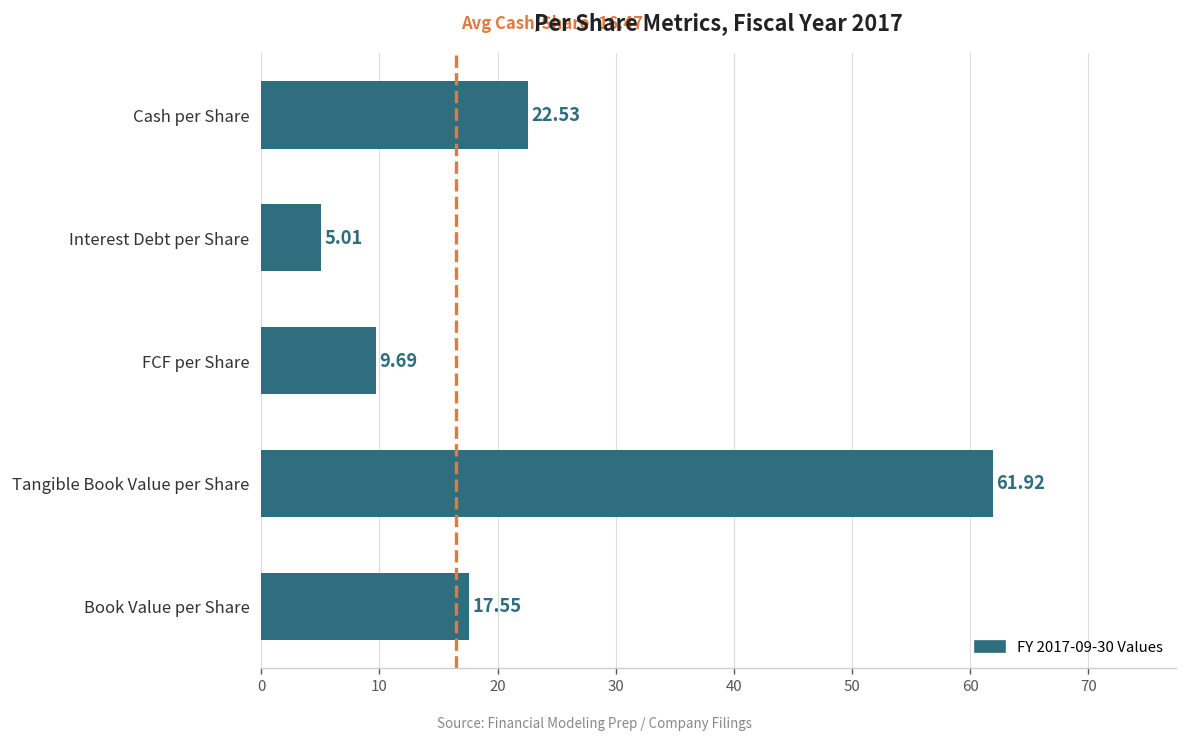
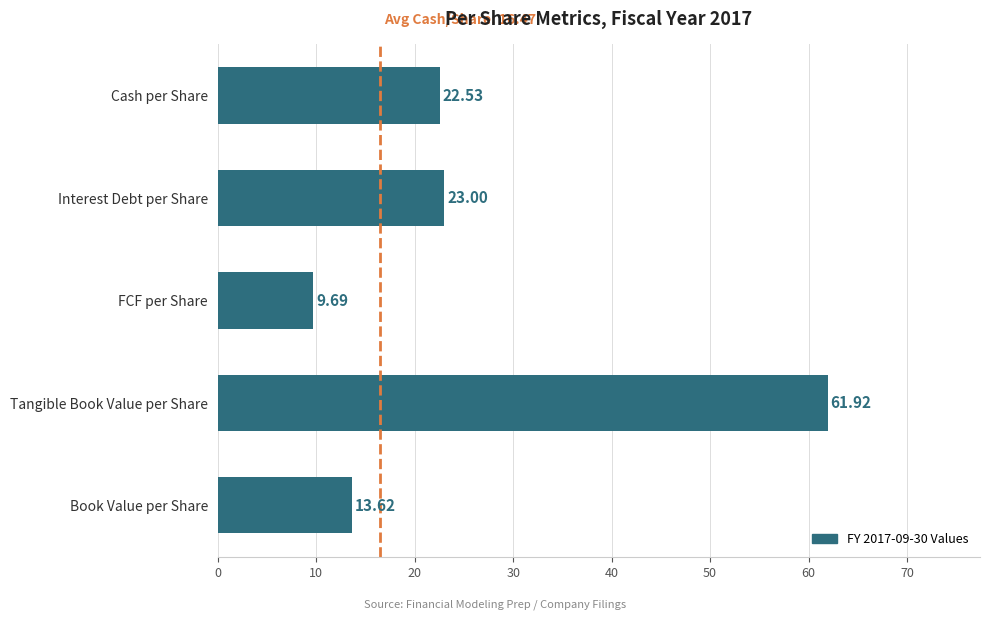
  {
    "Cash per Share": 22.53,
-   "Interest Debt per Share": 5.01,
+   "Interest Debt per Share": 23.00,
    "FCF per Share": 9.69,
    "Tangible Book Value per Share": 61.92,
-   "Book Value per Share": 17.55
+   "Book Value per Share": 13.62
  }
